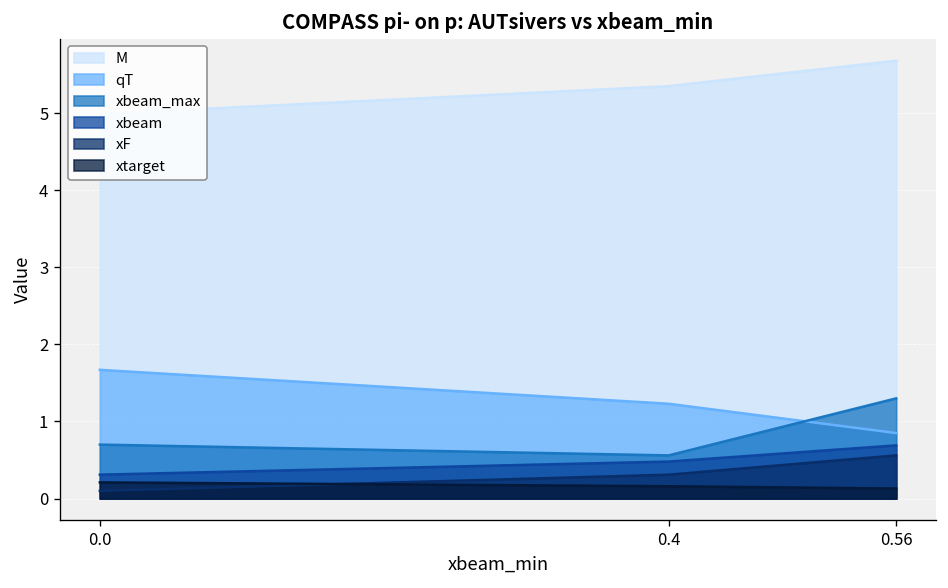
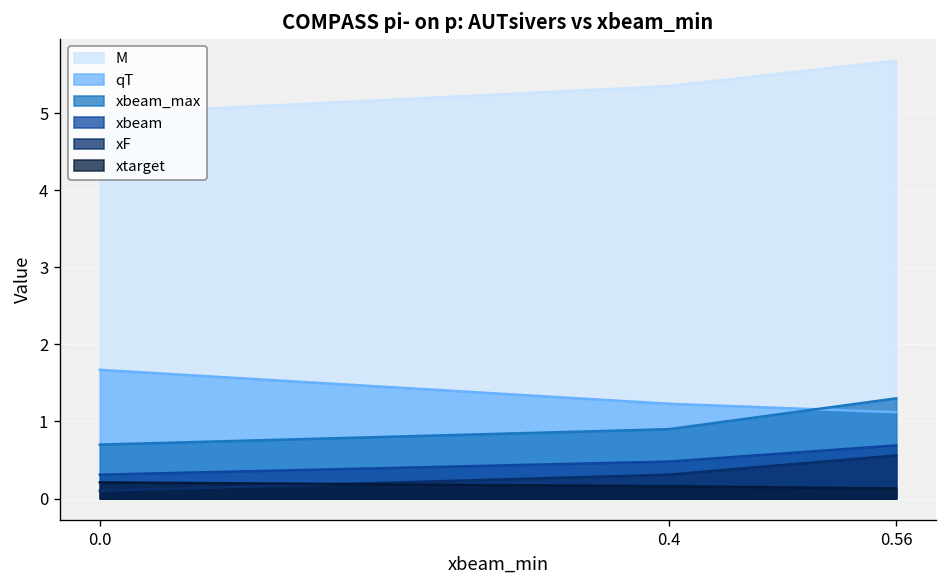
  {
    "M": {
      "0.4": 5.4,
      "0.56": 5.7
    },
    "qT": {
      "0.0": 1.7,
      "0.4": 1.2,
-     "0.56": 0.9
+     "0.56": 1.1
    },
    "xbeam_max": {
      "0.0": 0.7,
-     "0.4": 0.6,
+     "0.4": 0.9,
      "0.56": 1.3
    }
  }
